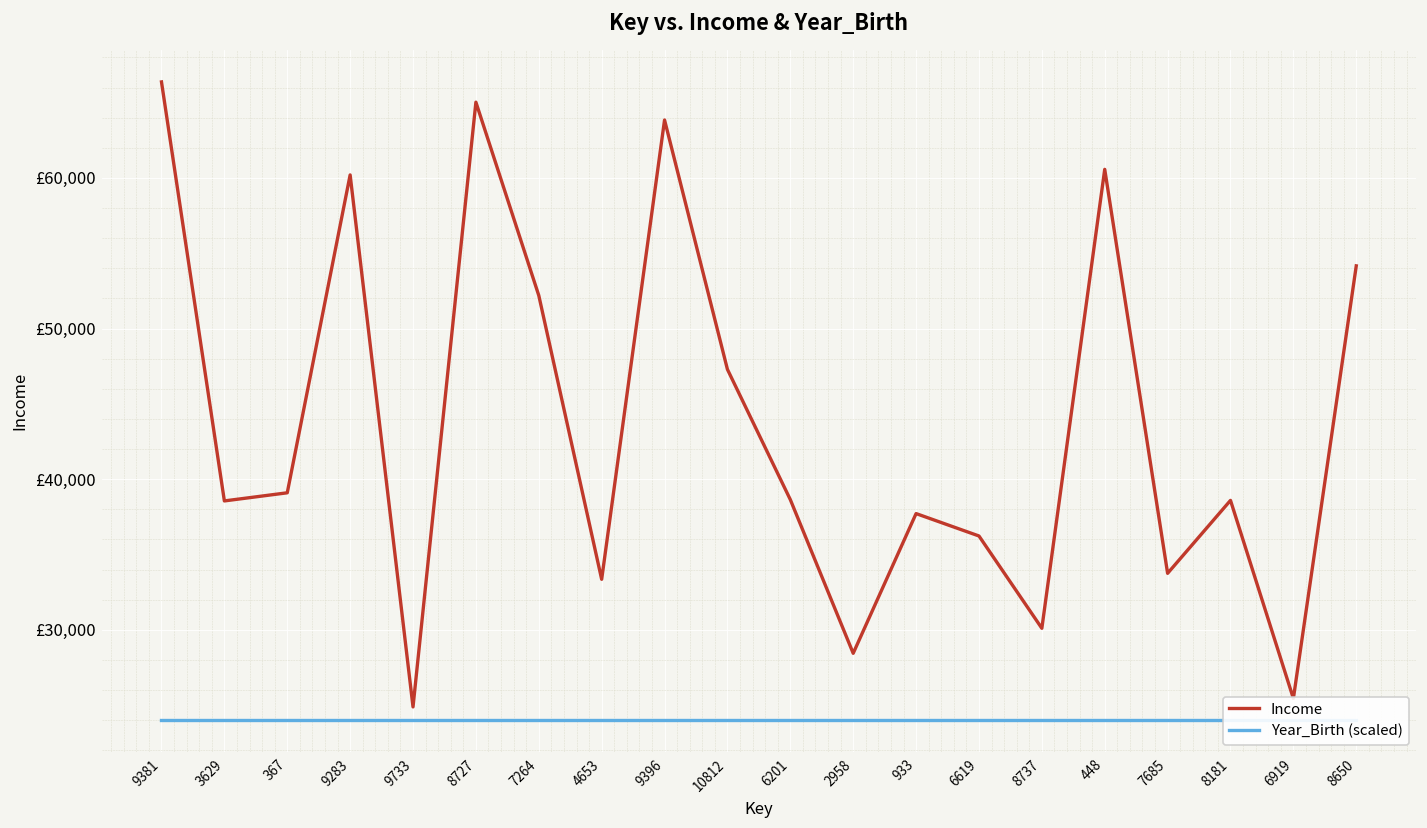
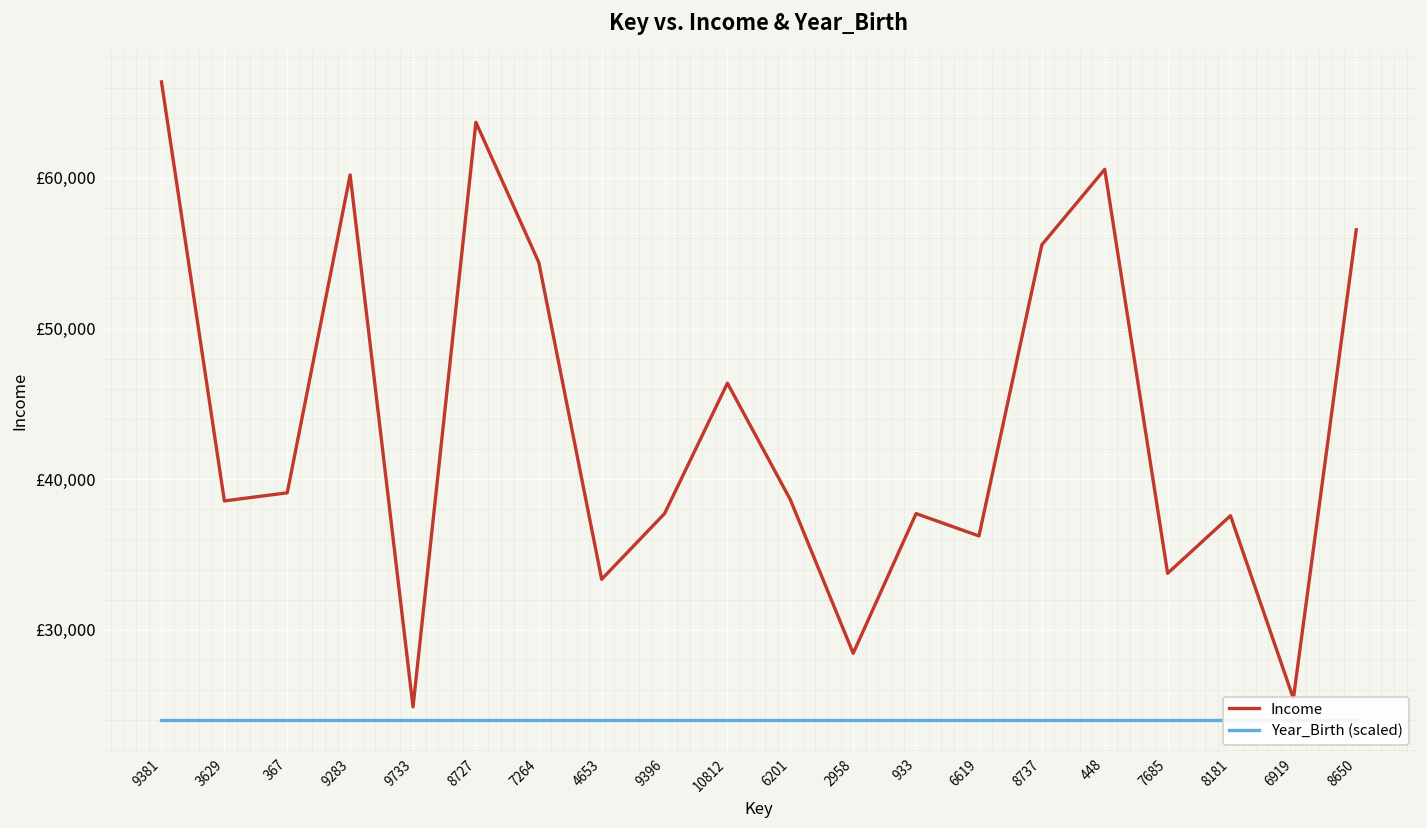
  {
    "Income": {
      "9381": "£66,400",
      "3629": "£38,600",
      "367": "£39,100",
      "9283": "£60,200",
      "9733": "£24,900",
-     "8727": "£65,000",
-     "7264": "£52,200",
+     "8727": "£63,700",
+     "7264": "£54,400",
      "4653": "£33,400",
-     "9396": "£63,800",
-     "10812": "£47,300",
+     "9396": "£37,700",
+     "10812": "£46,400",
      "6201": "£38,600",
      "2958": "£28,400",
      "933": "£37,700",
      "6619": "£36,200",
-     "8737": "£30,100",
+     "8737": "£55,600",
      "448": "£60,600",
      "7685": "£33,800",
-     "8181": "£38,600",
-     "8650": "£54,200"
+     "8181": "£37,600",
+     "8650": "£56,600"
    },
    "Year_Birth (scaled)": {
      "9381": "£24,000",
      "3629": "£24,000",
      "367": "£24,000",
      "9283": "£24,000",
      "9733": "£24,000",
      "8727": "£24,000",
      "7264": "£24,000",
      "4653": "£24,000",
      "9396": "£24,000",
      "10812": "£24,000",
      "6201": "£24,000",
      "2958": "£24,000",
      "933": "£24,000",
      "6619": "£24,000",
      "8737": "£24,000",
      "448": "£24,000",
      "7685": "£24,000"
    }
  }
